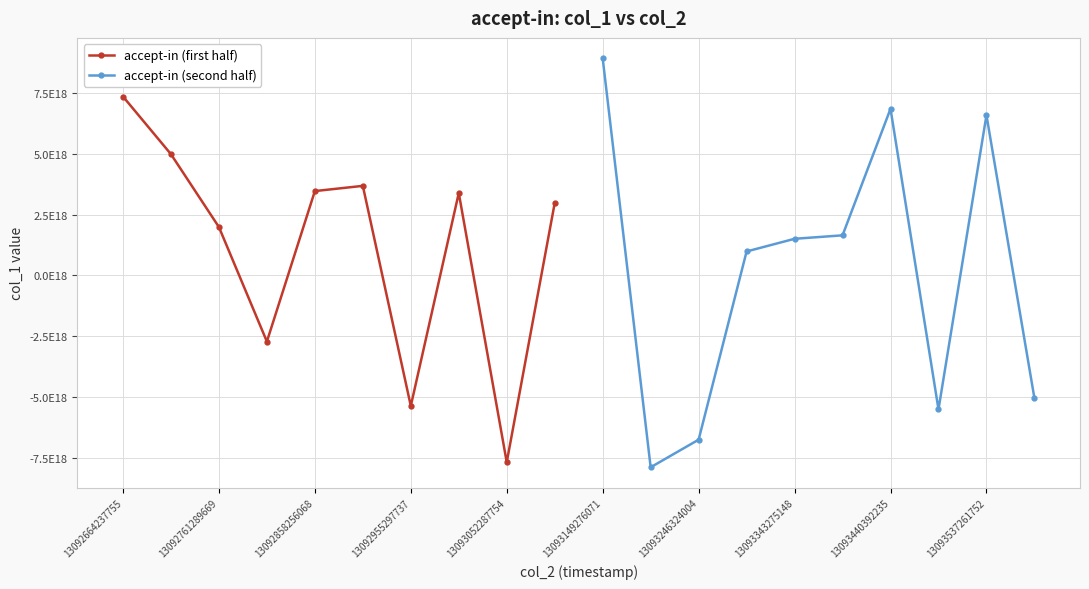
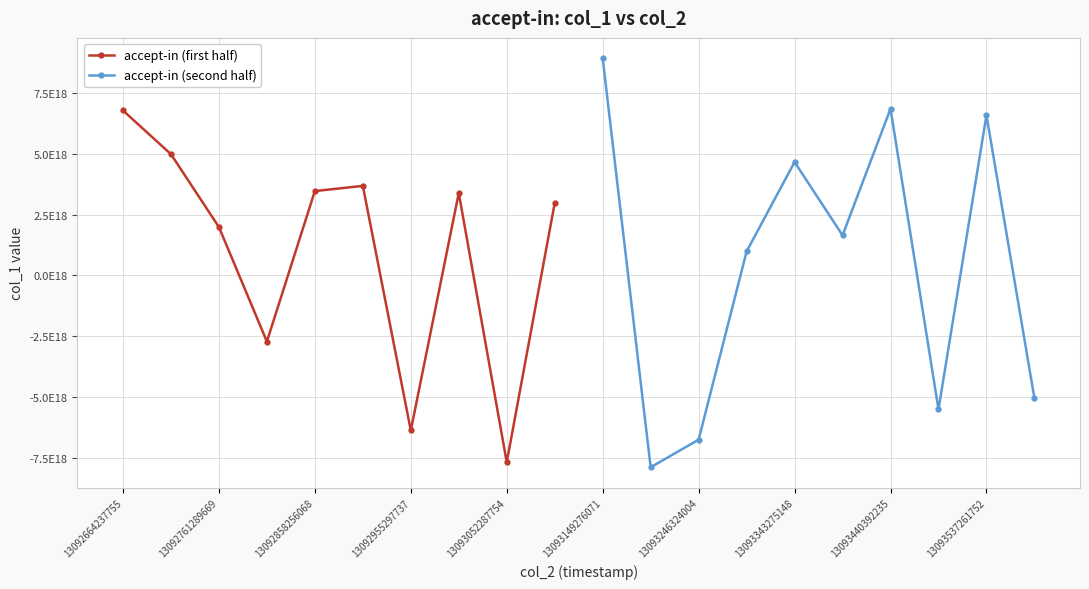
  {
    "accept-in (first half)": {
-     "13092664237755": 7400000000000000000,
+     "13092664237755": 6800000000000000000,
      "13092761289669": 2000000000000000000,
      "13092858256068": 3500000000000000000,
-     "13092955297737": -5400000000000000000,
+     "13092955297737": -6400000000000000000,
      "13093052287754": -7700000000000000000
    },
    "accept-in (second half)": {
      "13093149276071": 8900000000000000000,
      "13093246324004": -6800000000000000000,
-     "13093343275148": 1500000000000000000,
+     "13093343275148": 4700000000000000000,
      "13093440392235": 6900000000000000000,
      "13093537261752": 6600000000000000000
    }
  }
